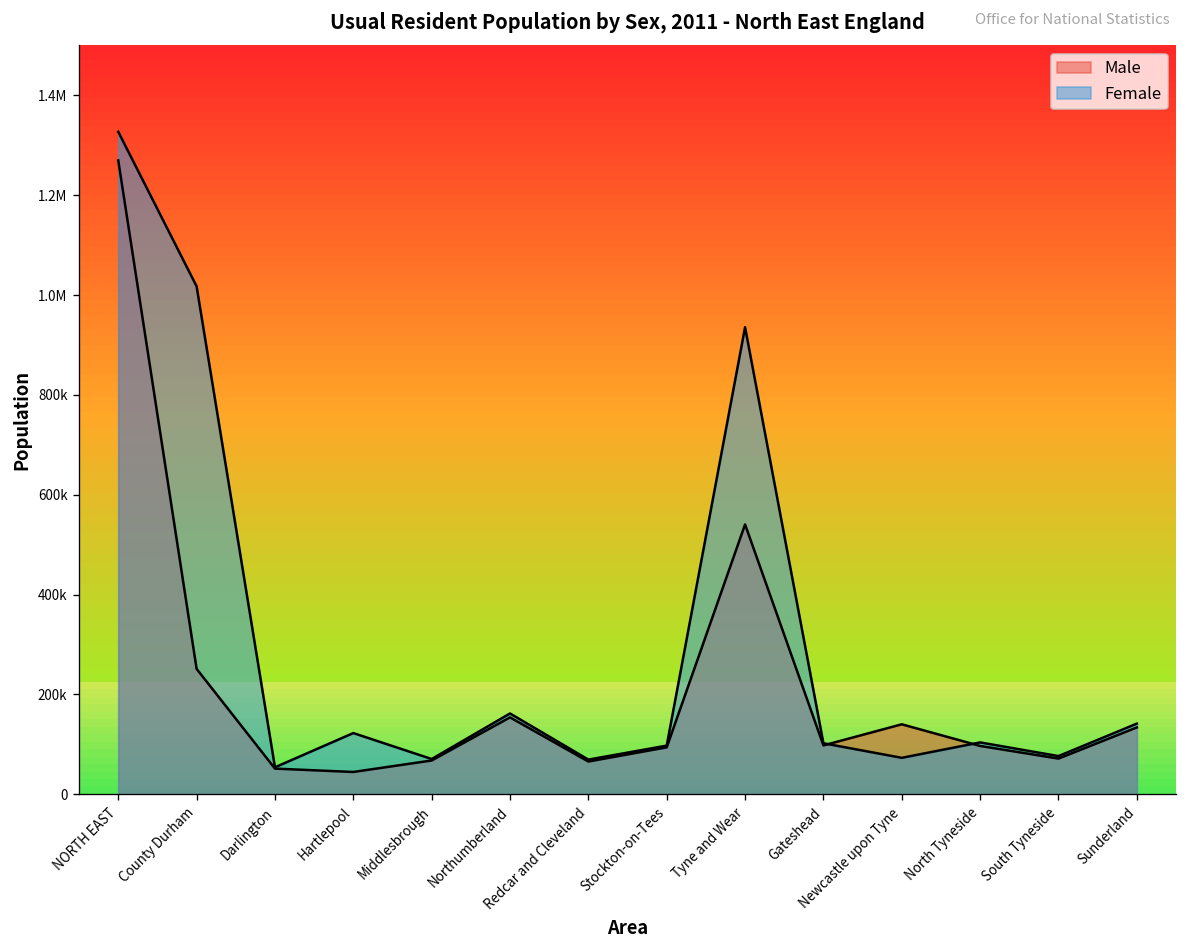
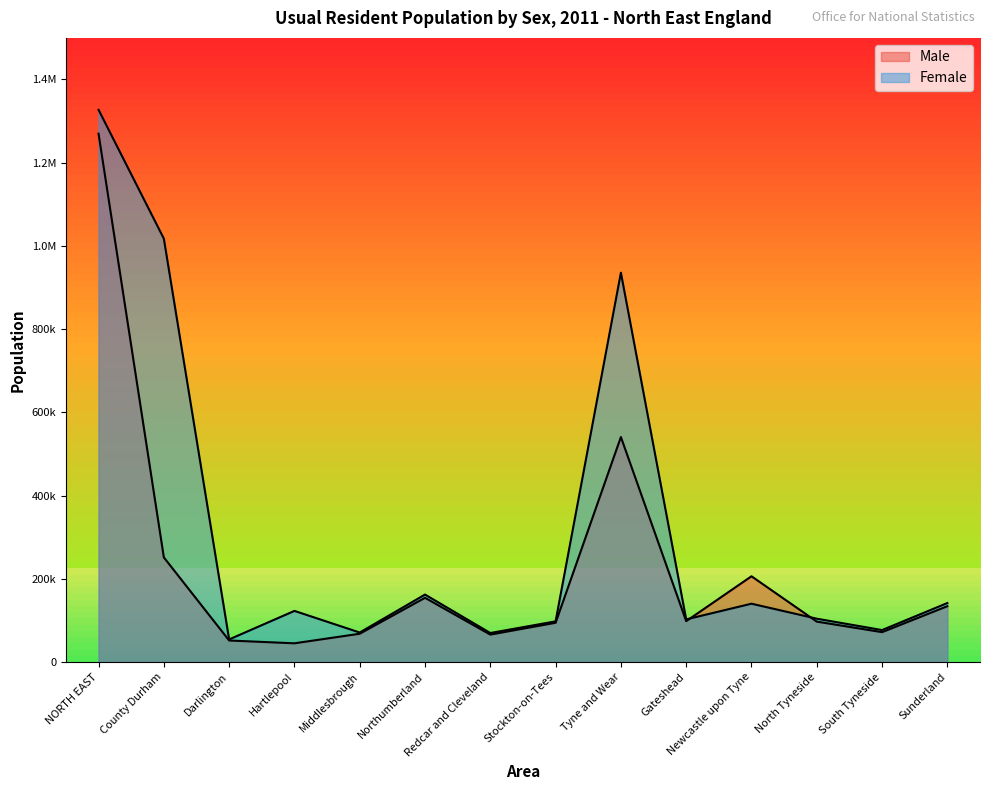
  {
    "Male": {
      "NORTH EAST": 1270000,
      "County Durham": 250000,
      "Hartlepool": 40000,
      "Northumberland": 150000,
      "Tyne and Wear": 540000,
-     "Newcastle upon Tyne": 140000,
+     "Newcastle upon Tyne": 210000,
      "North Tyneside": 100000,
      "Sunderland": 130000
    },
    "Female": {
      "NORTH EAST": 1330000,
      "County Durham": 1020000,
      "Hartlepool": 120000,
      "Northumberland": 160000,
      "Tyne and Wear": 940000,
-     "Newcastle upon Tyne": 70000,
+     "Newcastle upon Tyne": 140000,
      "North Tyneside": 100000,
      "Sunderland": 140000
    }
  }
